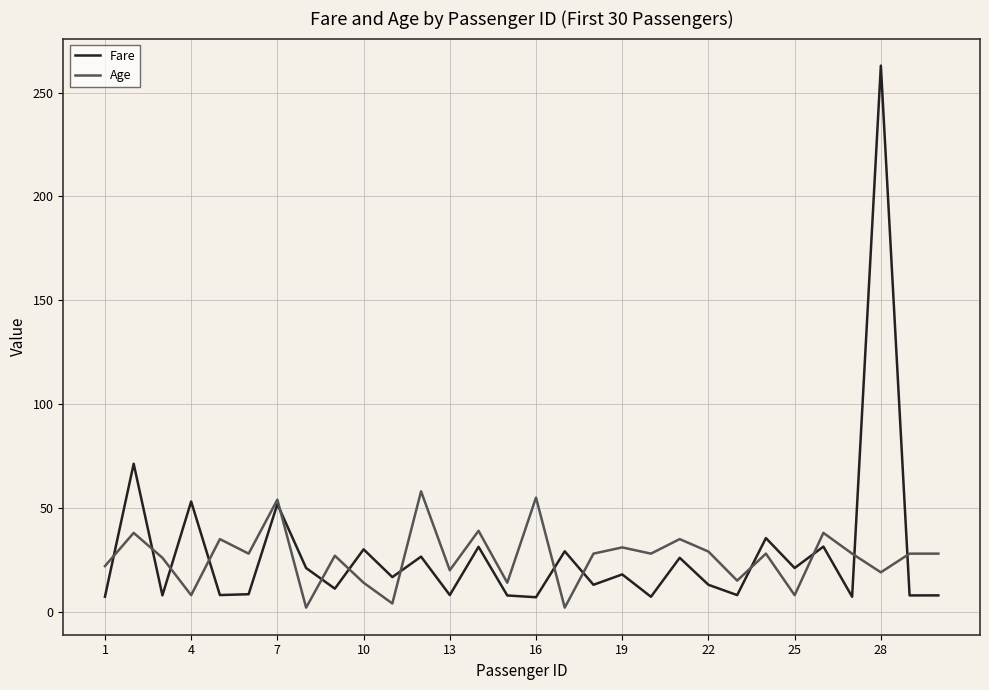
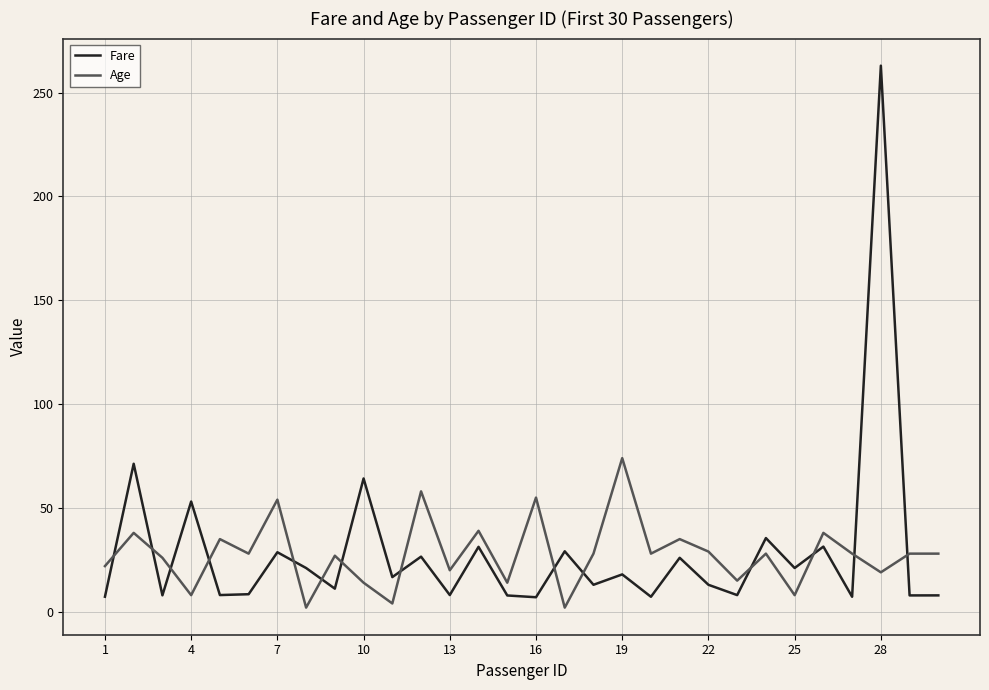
  {
    "Fare": {
      "1": 7,
      "4": 53,
-     "7": 52,
-     "10": 30,
+     "7": 29,
+     "10": 64,
      "13": 8,
      "16": 7,
      "19": 18,
      "22": 13,
      "25": 21,
      "28": 263
    },
    "Age": {
      "1": 22,
      "4": 8,
      "7": 54,
      "10": 14,
      "13": 20,
      "16": 55,
-     "19": 31,
+     "19": 74,
      "22": 29,
      "25": 8,
      "28": 19
    }
  }
